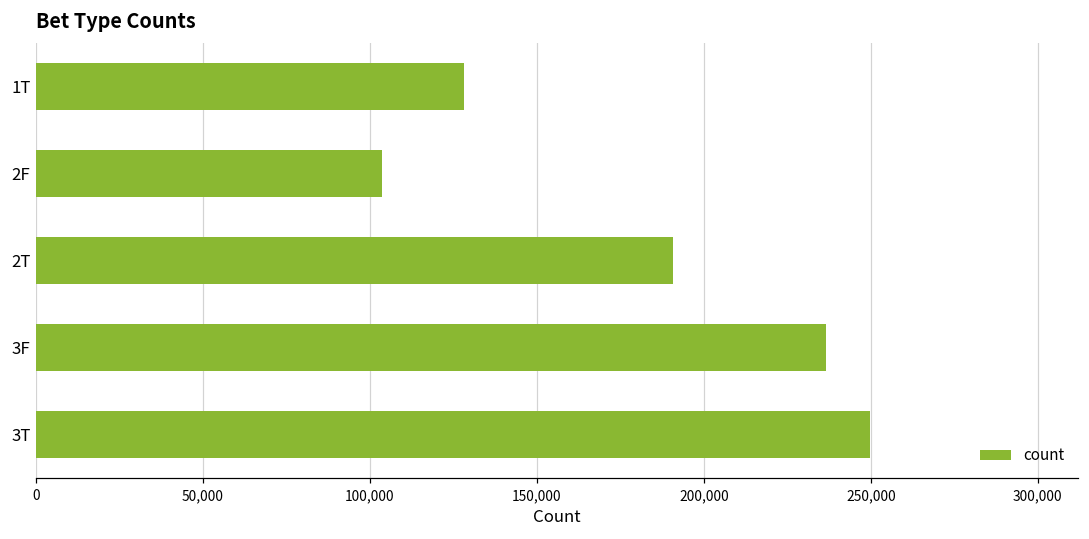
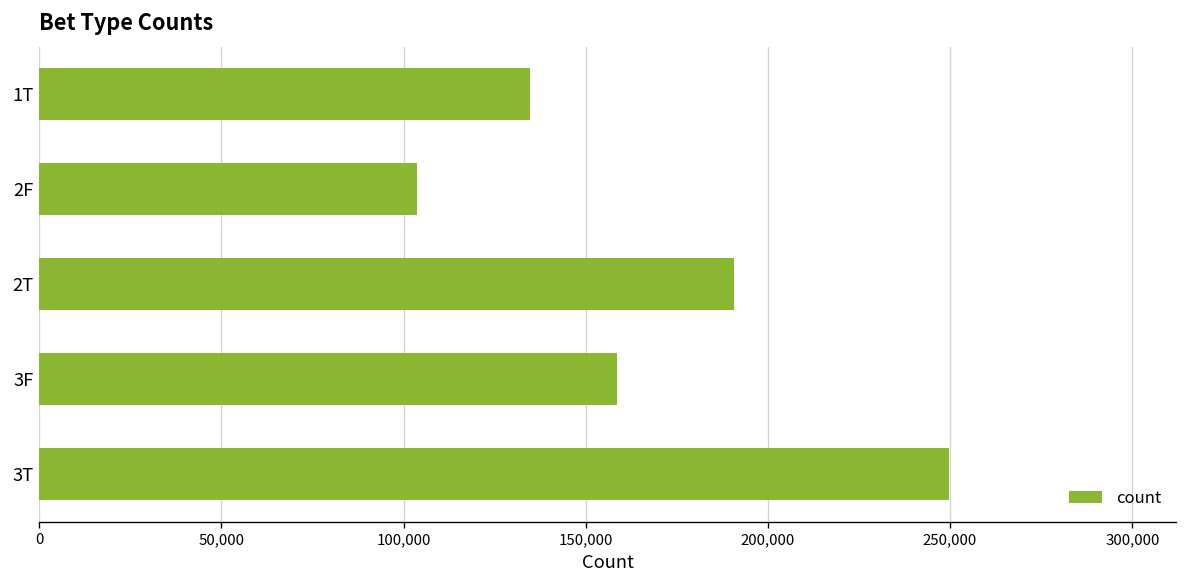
  {
-   "1T": "128,000",
+   "1T": "135,000",
    "2F": "104,000",
    "2T": "191,000",
-   "3F": "237,000",
+   "3F": "159,000",
    "3T": "250,000"
  }
